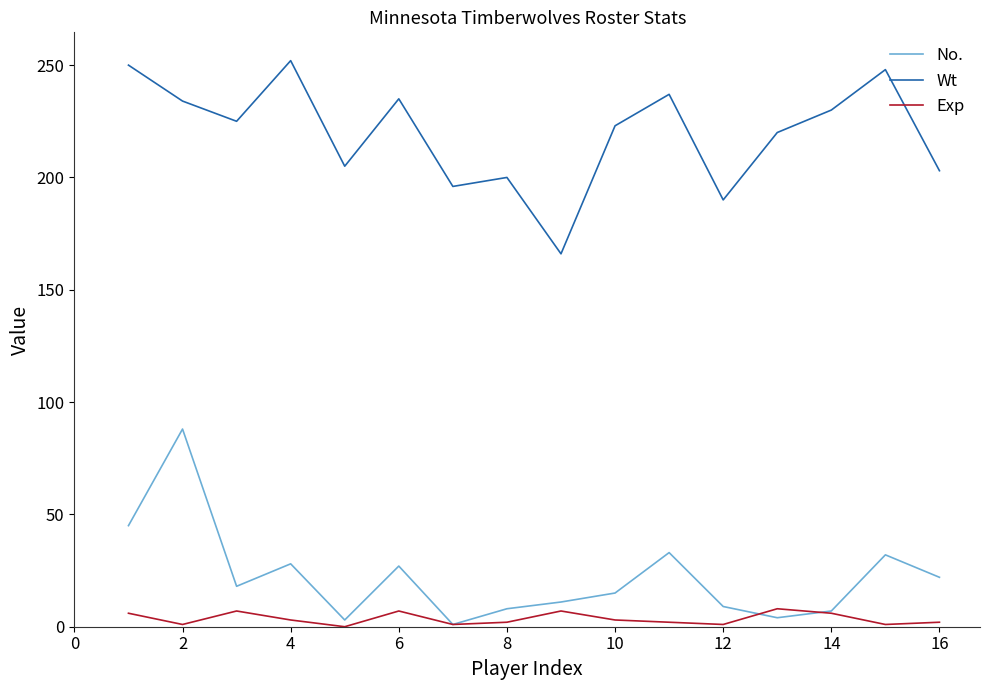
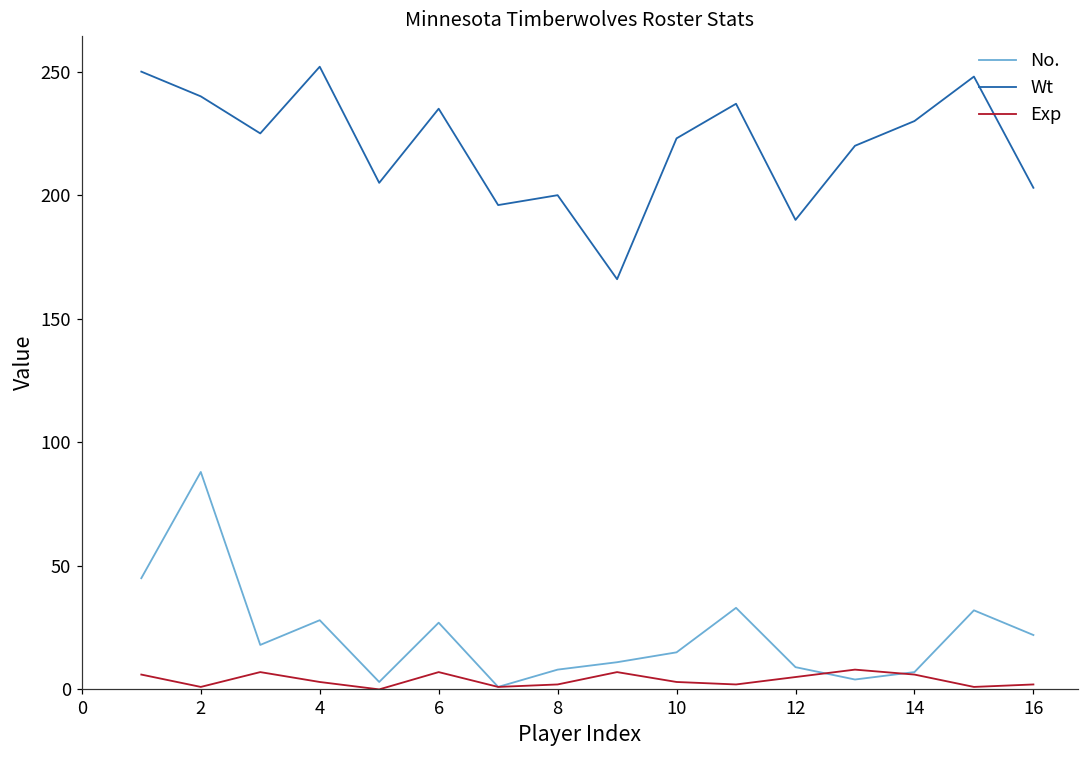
  {
    "No.": {
      "2": 88,
      "4": 28,
      "6": 27,
      "8": 8,
      "10": 15,
      "12": 9,
      "16": 22
    },
    "Wt": {
-     "2": 234,
+     "2": 240,
      "4": 252,
      "6": 235,
      "8": 200,
      "10": 223,
      "12": 190,
      "14": 230,
      "16": 203
    },
    "Exp": {
      "2": 1,
      "4": 3,
      "6": 7,
      "8": 2,
      "10": 3,
-     "12": 1,
+     "12": 5,
      "16": 2
    }
  }
